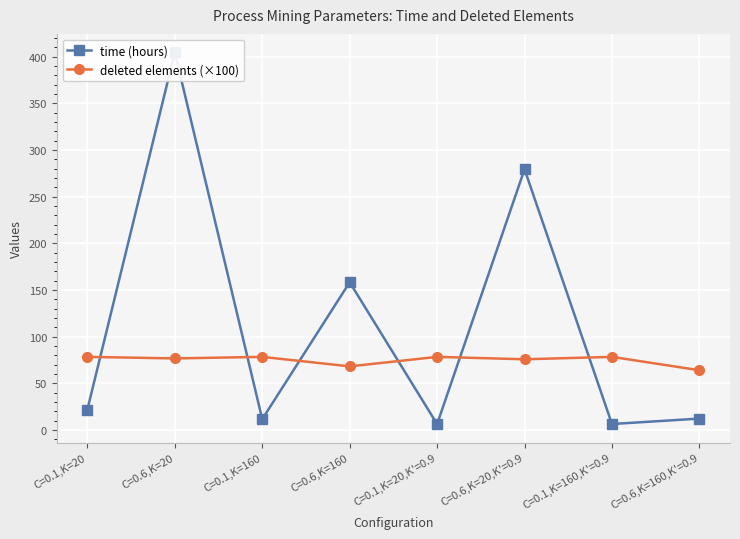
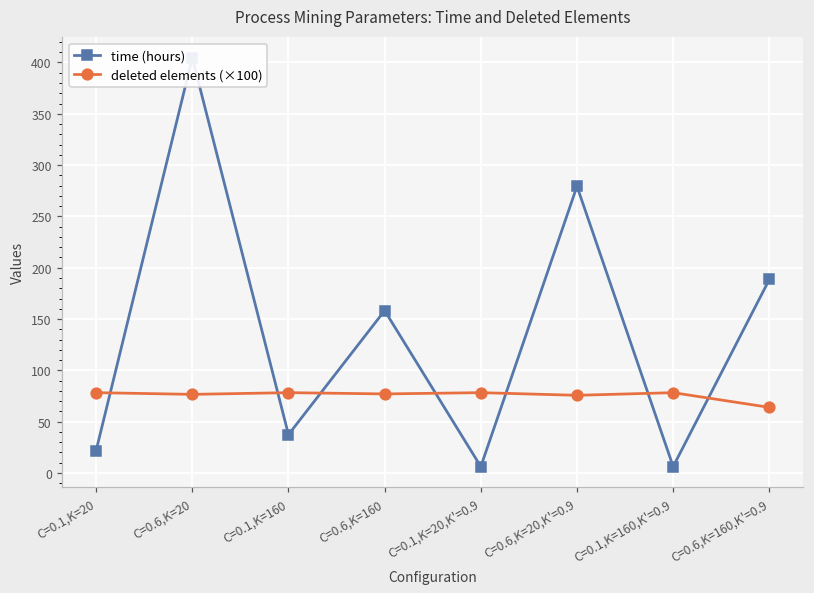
  {
    "time (hours)": {
      "C=0.1,K=20": 20,
-     "C=0.1,K=160": 10,
+     "C=0.1,K=160": 40,
      "C=0.6,K=160": 160,
      "C=0.1,K=20,K'=0.9": 10,
      "C=0.6,K=20,K'=0.9": 280,
      "C=0.1,K=160,K'=0.9": 10,
-     "C=0.6,K=160,K'=0.9": 10
+     "C=0.6,K=160,K'=0.9": 190
    },
    "deleted elements (×100)": {
      "C=0.1,K=20": 80,
      "C=0.6,K=20": 80,
      "C=0.1,K=160": 80,
-     "C=0.6,K=160": 70,
+     "C=0.6,K=160": 80,
      "C=0.1,K=20,K'=0.9": 80,
      "C=0.6,K=20,K'=0.9": 80,
      "C=0.1,K=160,K'=0.9": 80,
      "C=0.6,K=160,K'=0.9": 60
    }
  }
